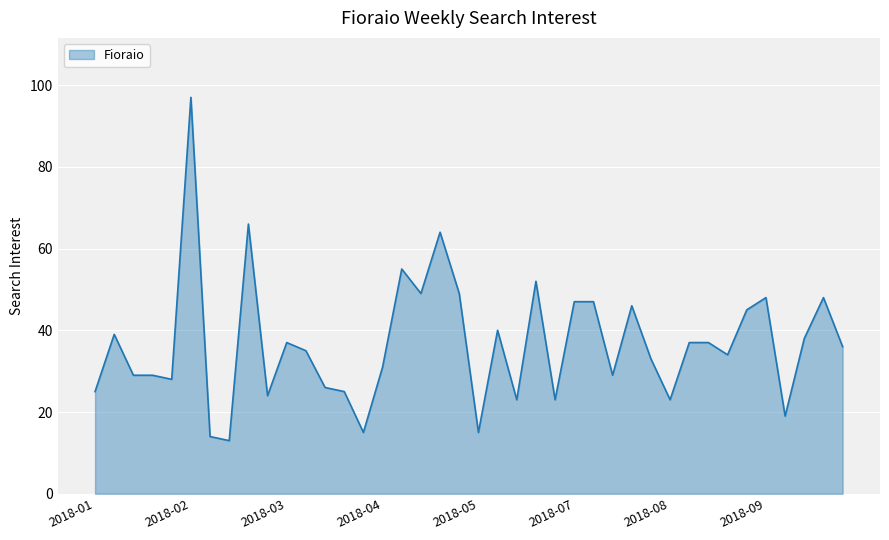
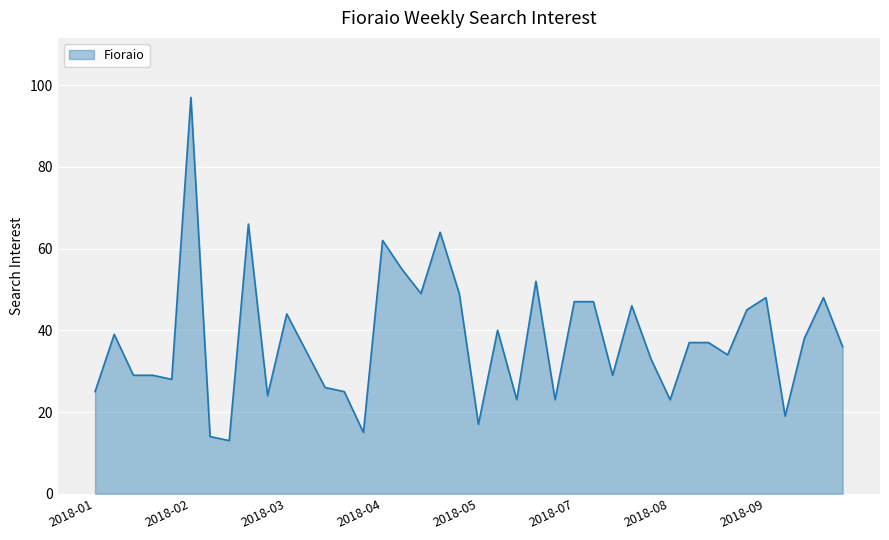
  {
    "2018-01": 25,
    "2018-02": 97,
-   "2018-03": 37,
-   "2018-04": 31,
-   "2018-05": 15,
+   "2018-03": 44,
+   "2018-04": 62,
+   "2018-05": 17,
    "2018-07": 47,
    "2018-08": 23,
    "2018-09": 48
  }
